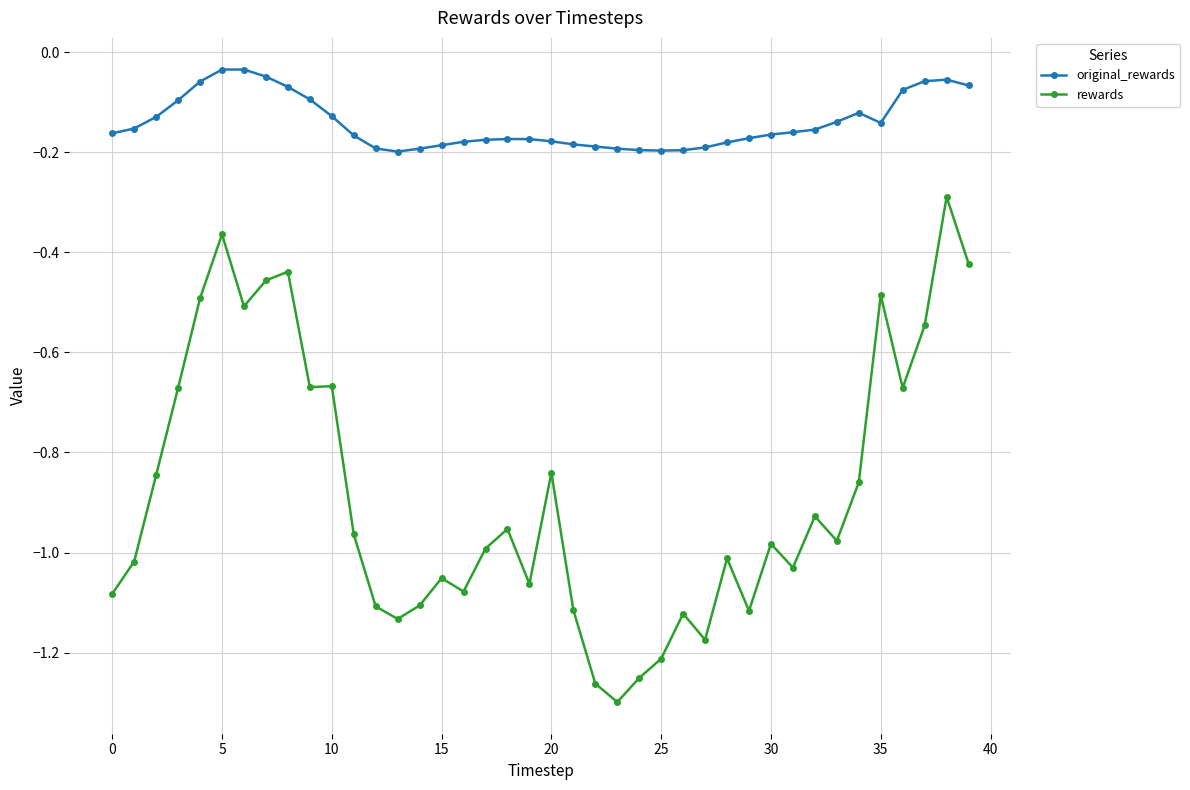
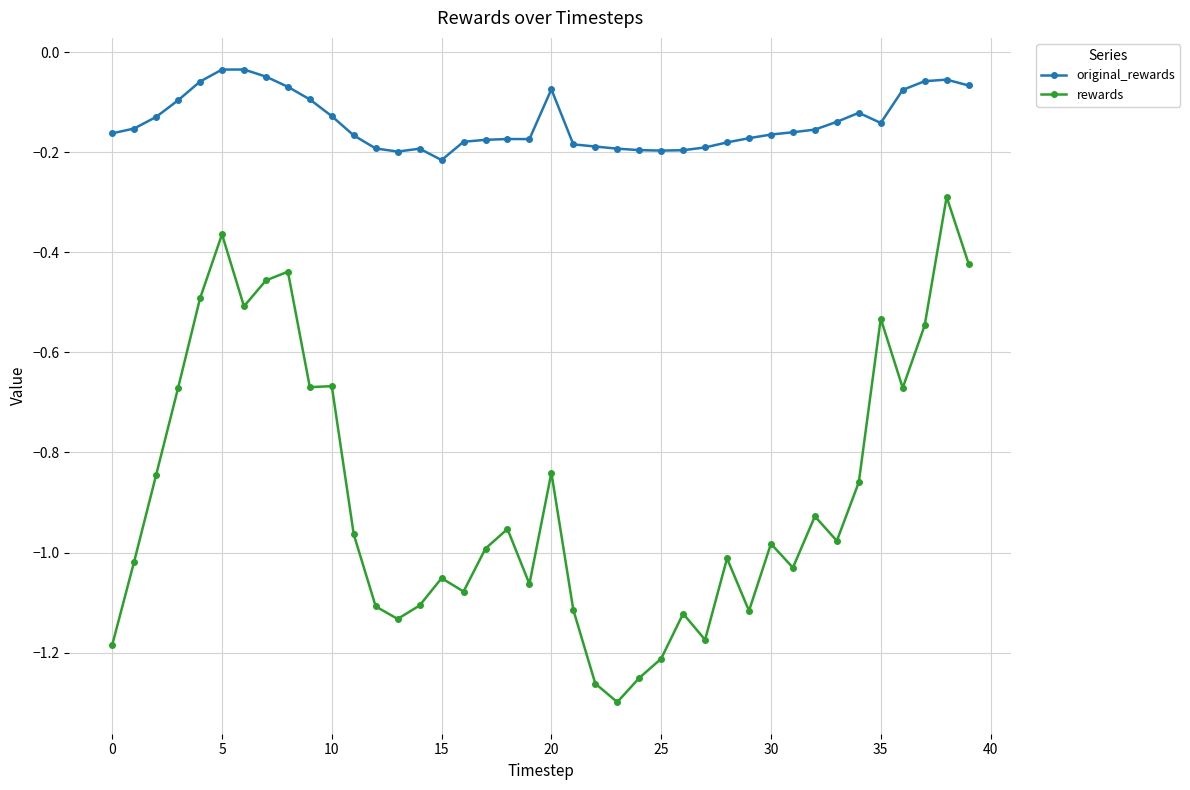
  {
    "original_rewards": {
      "0": -0.16,
      "5": -0.04,
      "10": -0.13,
-     "15": -0.19,
-     "20": -0.18,
+     "15": -0.22,
+     "20": -0.07,
      "25": -0.20,
      "30": -0.16,
      "35": -0.14
    },
    "rewards": {
-     "0": -1.08,
+     "0": -1.18,
      "5": -0.36,
      "10": -0.67,
      "15": -1.05,
      "20": -0.84,
      "25": -1.21,
      "30": -0.98,
-     "35": -0.49
+     "35": -0.53
    }
  }
